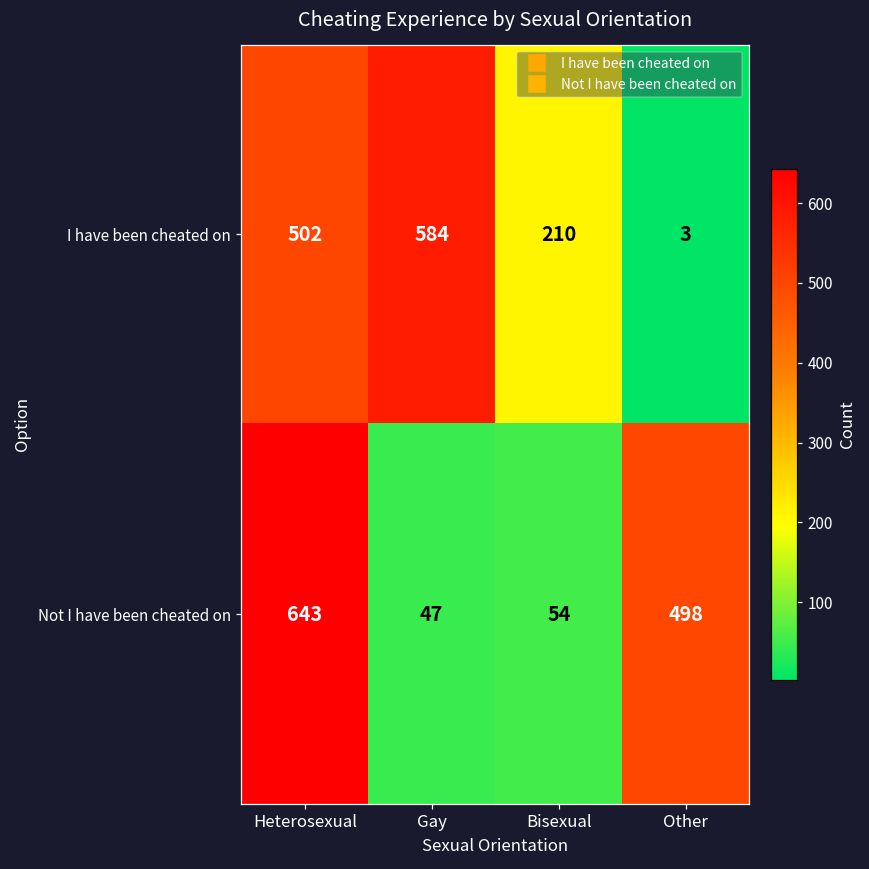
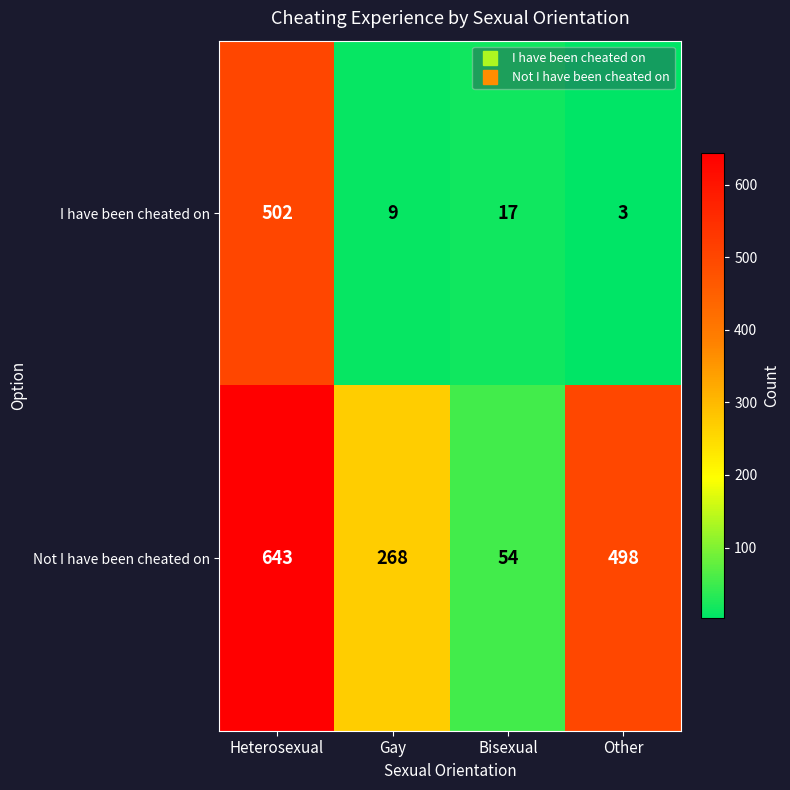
  {
    "I have been cheated on": {
      "Heterosexual": 502,
-     "Gay": 584,
-     "Bisexual": 210,
+     "Gay": 9,
+     "Bisexual": 17,
      "Other": 3
    },
    "Not I have been cheated on": {
      "Heterosexual": 643,
-     "Gay": 47,
+     "Gay": 268,
      "Bisexual": 54,
      "Other": 498
    }
  }
